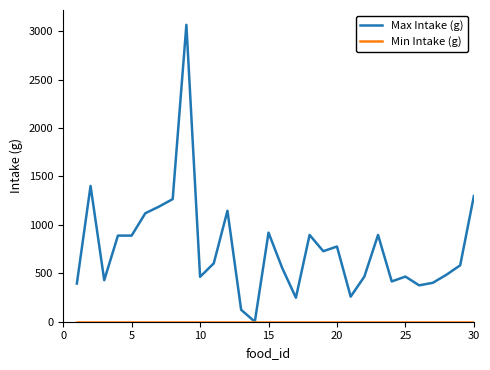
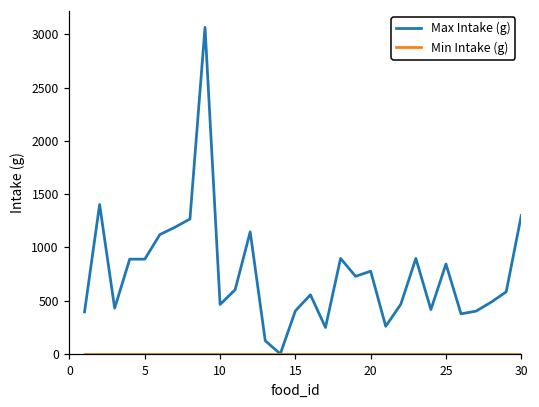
  {
    "Max Intake (g)": {
      "5": 900,
      "10": 500,
-     "15": 900,
+     "15": 400,
      "20": 800,
-     "25": 500,
+     "25": 800,
      "30": 1300
    },
    "Min Intake (g)": {
      "5": 0,
      "10": 0,
      "15": 0,
      "20": 0,
      "25": 0,
      "30": 0
    }
  }
